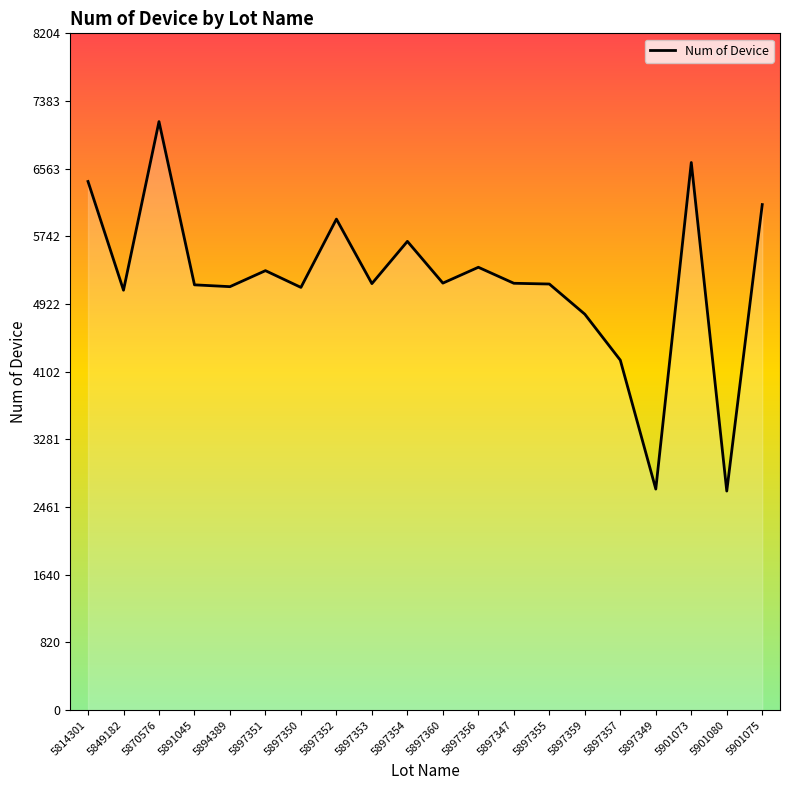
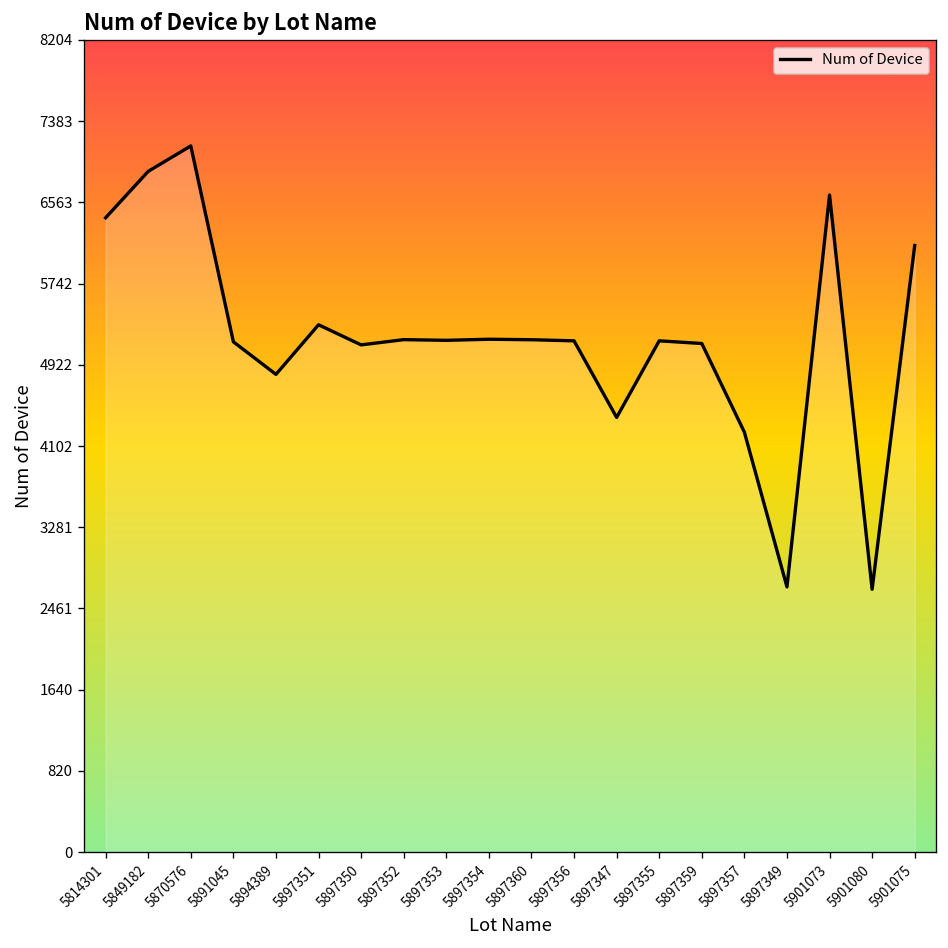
  {
    "5814301": 6400,
-   "5849182": 5100,
+   "5849182": 6900,
    "5870576": 7100,
    "5891045": 5200,
-   "5894389": 5100,
+   "5894389": 4800,
    "5897351": 5300,
    "5897350": 5100,
-   "5897352": 6000,
+   "5897352": 5200,
    "5897353": 5200,
-   "5897354": 5700,
+   "5897354": 5200,
    "5897360": 5200,
-   "5897356": 5400,
-   "5897347": 5200,
+   "5897356": 5200,
+   "5897347": 4400,
    "5897355": 5200,
-   "5897359": 4800,
+   "5897359": 5100,
    "5897357": 4200,
    "5897349": 2700,
    "5901073": 6600,
    "5901080": 2700,
    "5901075": 6100
  }
